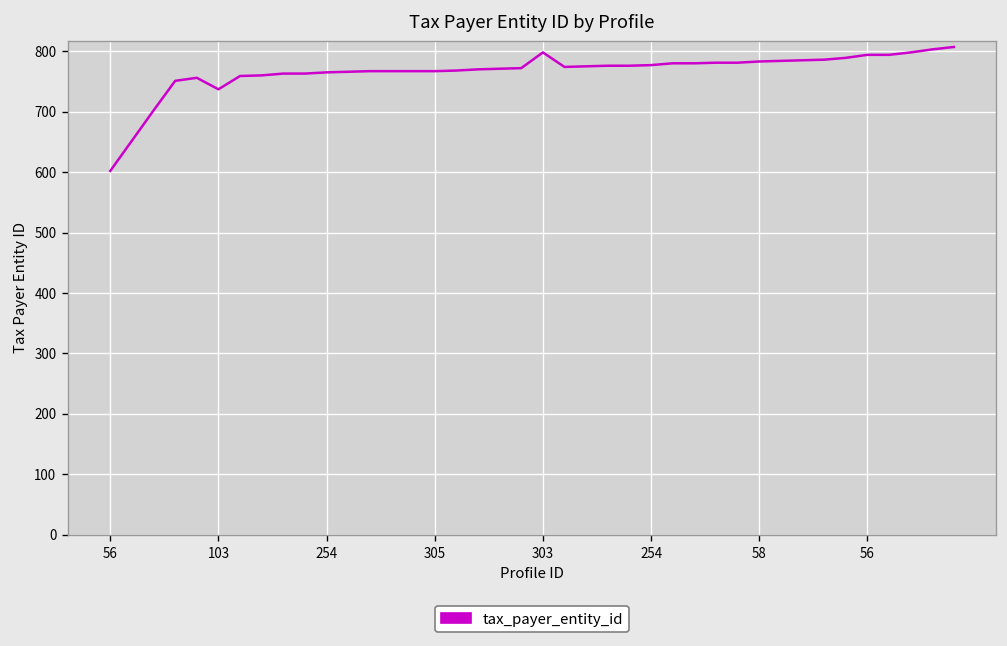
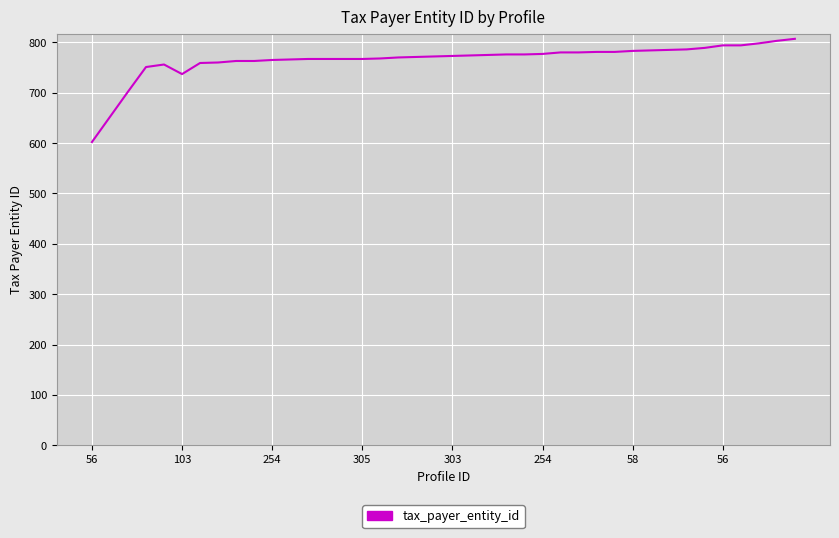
  {
    "103": 740,
    "305": 770,
-   "303": 800,
+   "303": 770,
    "58": 780
  }
